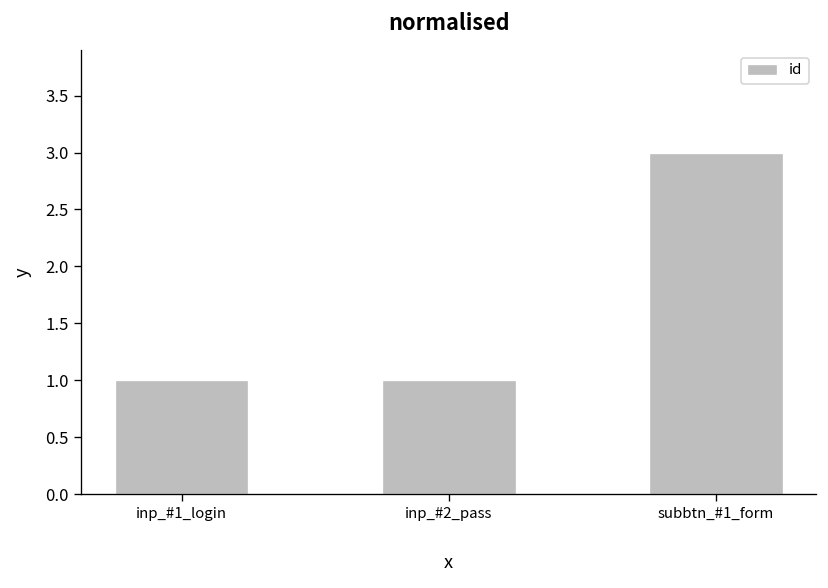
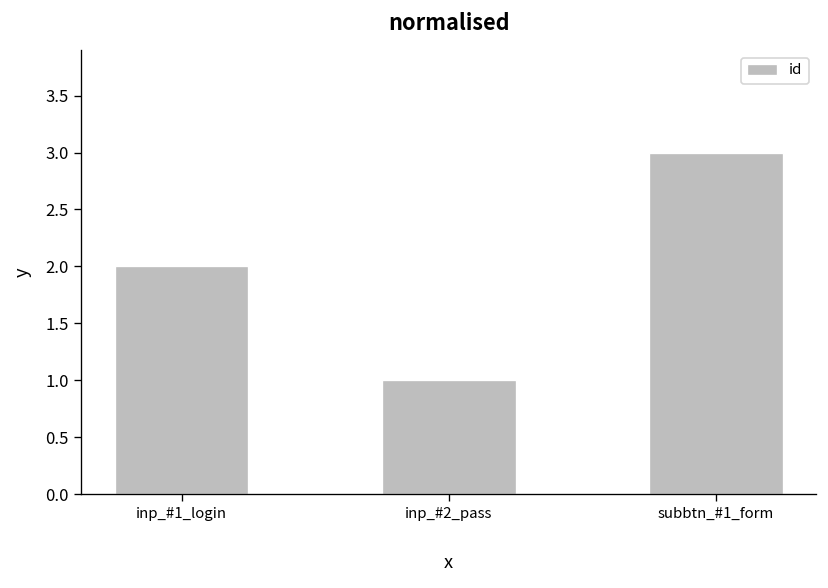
  {
-   "inp_#1_login": 1,
+   "inp_#1_login": 2,
    "inp_#2_pass": 1,
    "subbtn_#1_form": 3
  }
